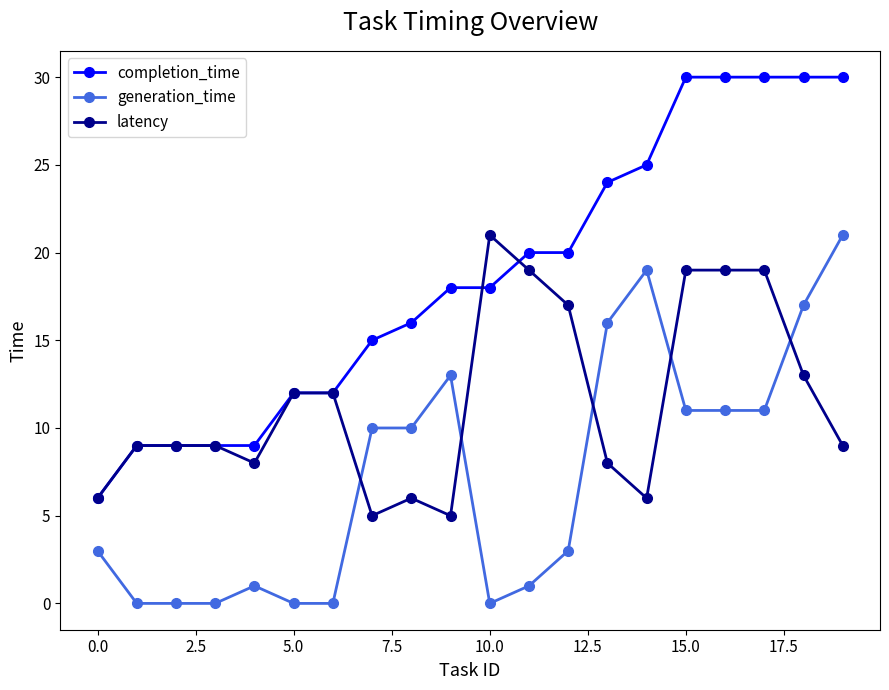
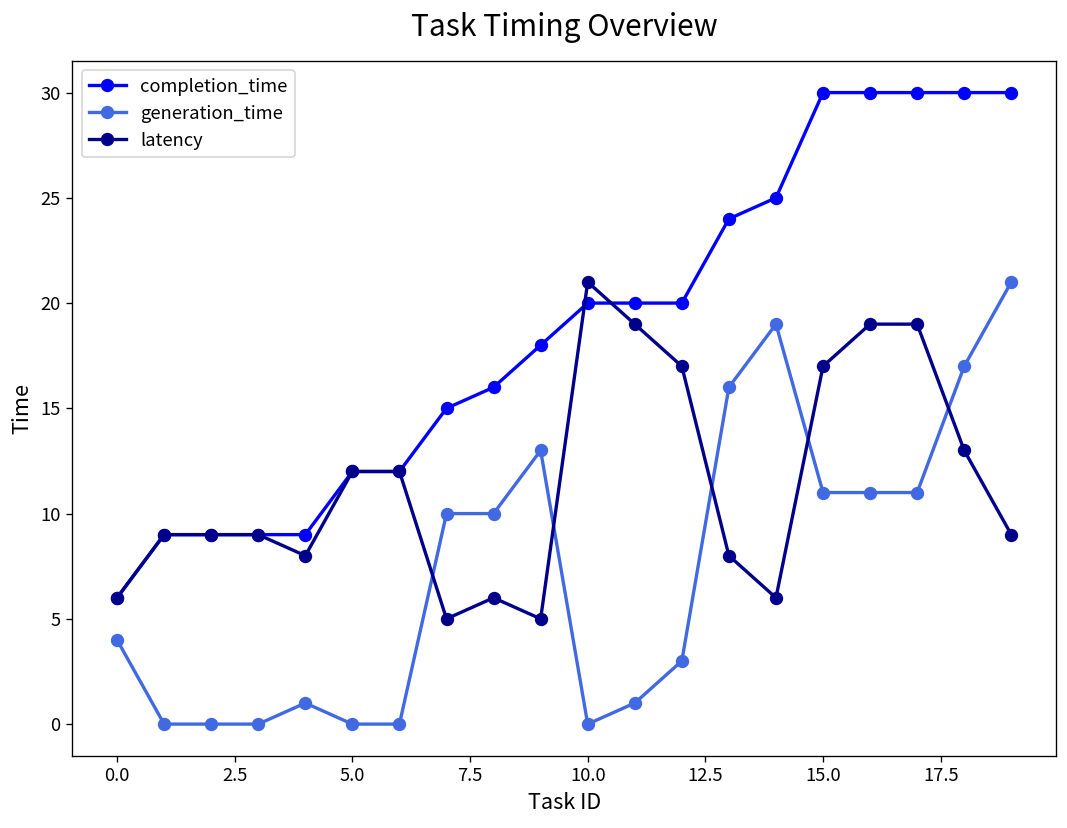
  {
    "completion_time": {
-     "10.0": 18,
+     "10.0": 20,
      "15.0": 30
    },
    "generation_time": {
-     "0.0": 3,
+     "0.0": 4,
      "5.0": 0,
      "10.0": 0,
      "15.0": 11
    },
    "latency": {
      "10.0": 21,
-     "15.0": 19
+     "15.0": 17
    }
  }
